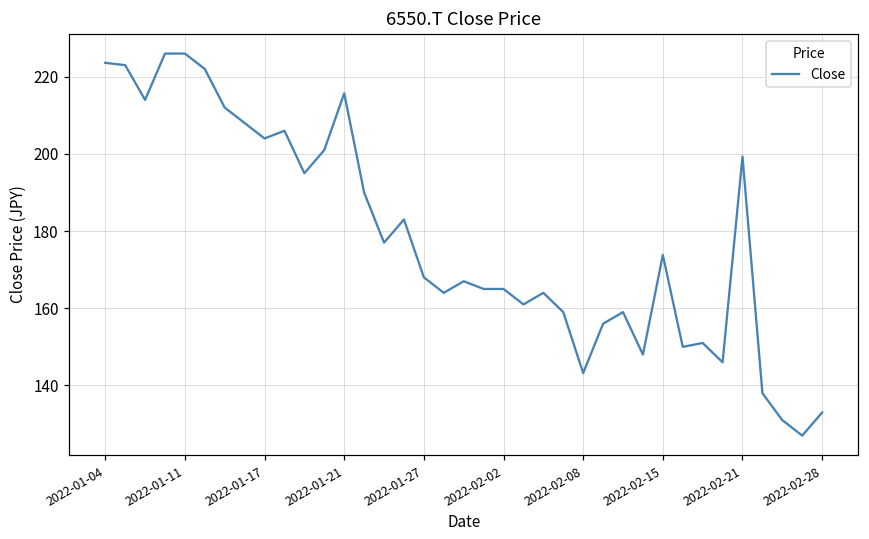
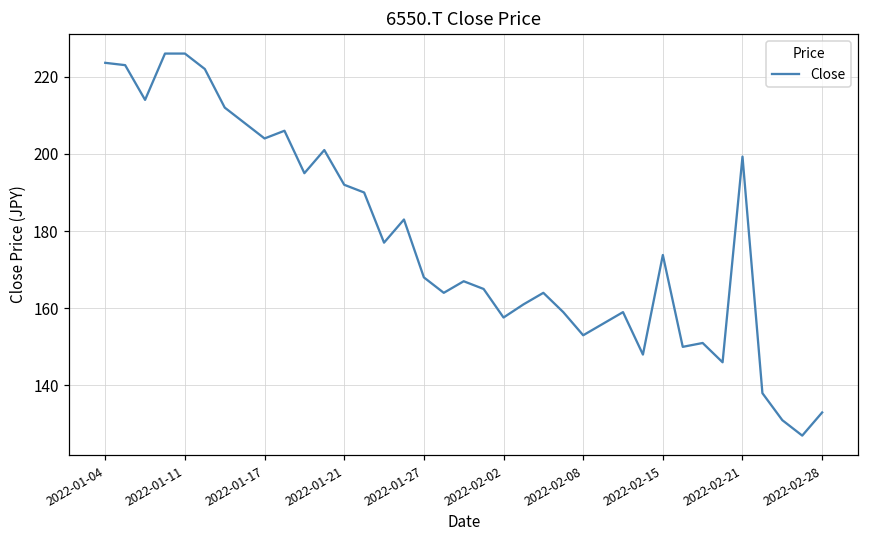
  {
    "2022-01-04": 224,
    "2022-01-11": 226,
    "2022-01-17": 204,
-   "2022-01-21": 216,
+   "2022-01-21": 192,
    "2022-01-27": 168,
-   "2022-02-02": 165,
-   "2022-02-08": 143,
+   "2022-02-02": 158,
+   "2022-02-08": 153,
    "2022-02-15": 174,
    "2022-02-21": 199,
    "2022-02-28": 133
  }
